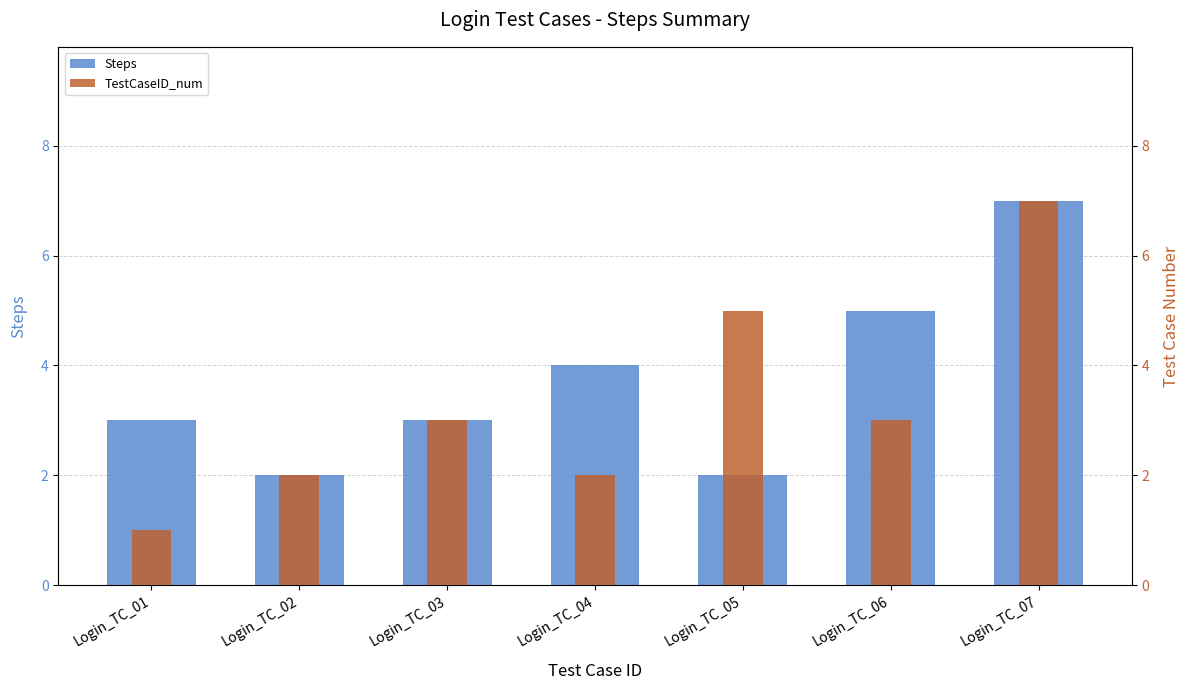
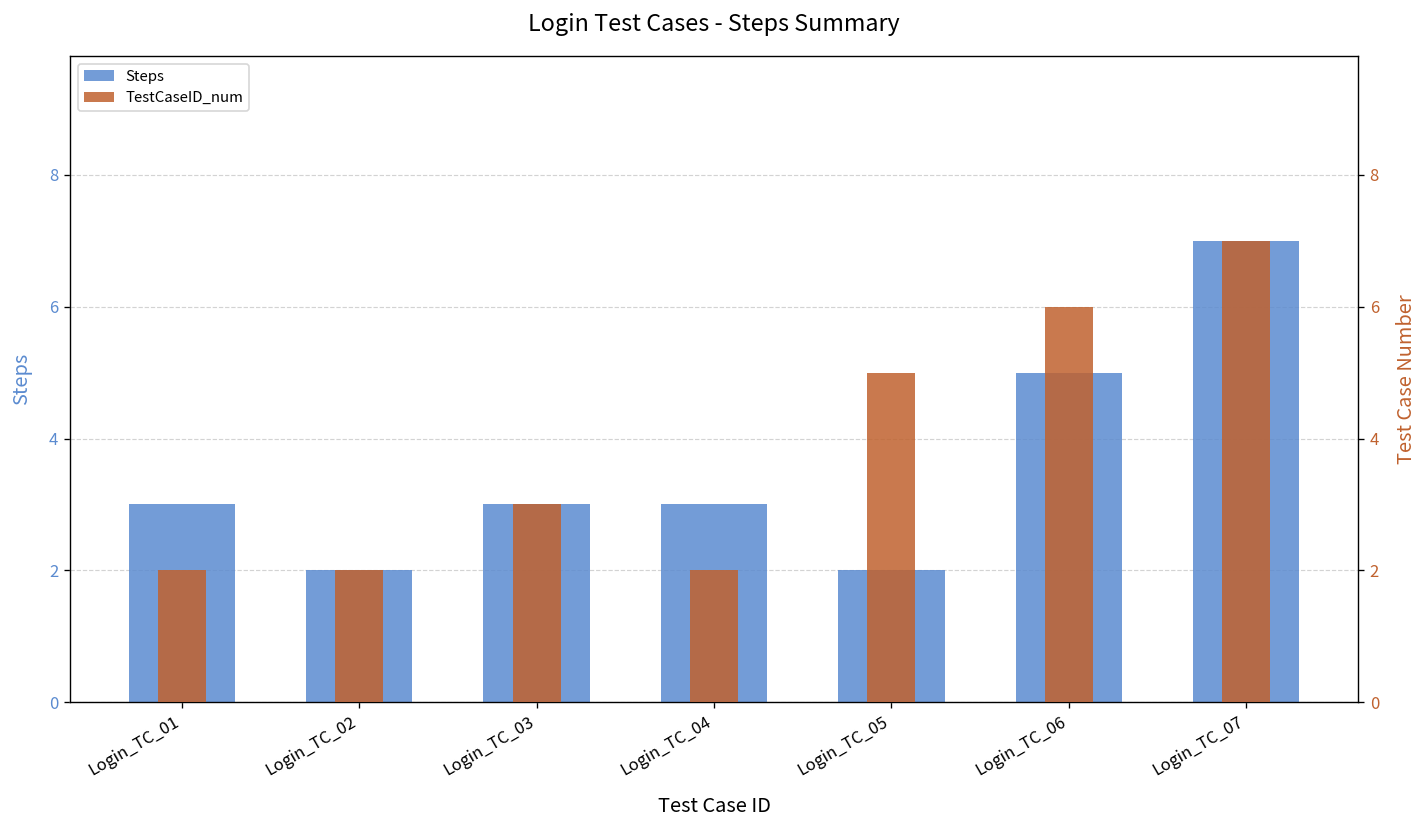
  {
    "Steps": {
      "Login_TC_01": 3,
      "Login_TC_02": 2,
      "Login_TC_03": 3,
-     "Login_TC_04": 4,
+     "Login_TC_04": 3,
      "Login_TC_05": 2,
      "Login_TC_06": 5,
      "Login_TC_07": 7
    },
    "TestCaseID_num": {
-     "Login_TC_01": 1,
+     "Login_TC_01": 2,
      "Login_TC_02": 2,
      "Login_TC_03": 3,
      "Login_TC_04": 2,
      "Login_TC_05": 5,
-     "Login_TC_06": 3,
+     "Login_TC_06": 6,
      "Login_TC_07": 7
    }
  }
